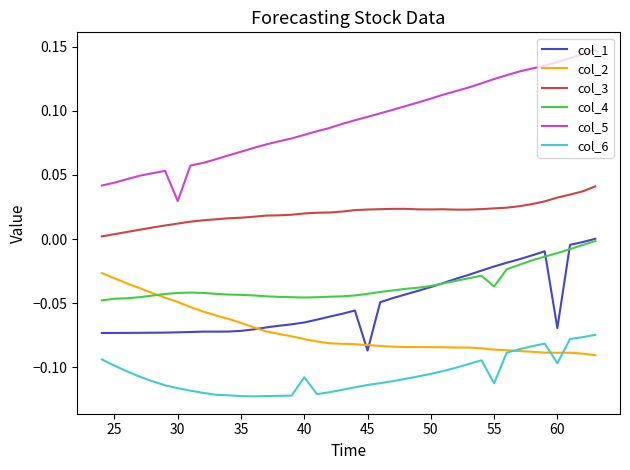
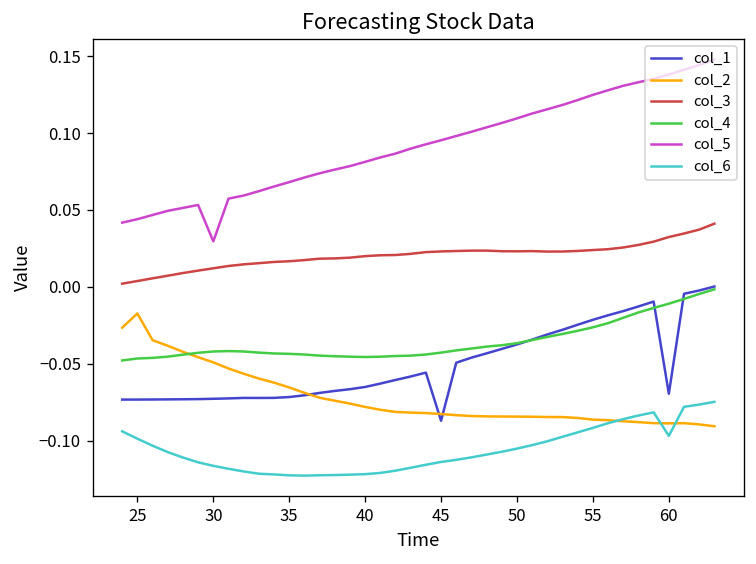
  {
    "col_1": {
      "25": -0.073,
      "30": -0.073,
      "35": -0.072,
      "40": -0.065,
      "45": -0.087,
      "55": -0.021,
      "60": -0.069
    },
    "col_2": {
-     "25": -0.031,
+     "25": -0.017,
      "30": -0.049,
      "35": -0.065,
      "40": -0.078,
      "45": -0.083,
      "50": -0.084,
      "55": -0.086,
      "60": -0.089
    },
    "col_3": {
      "25": 0.004,
      "30": 0.012,
      "35": 0.017,
      "40": 0.020,
      "45": 0.023,
      "50": 0.023,
      "55": 0.024,
      "60": 0.032
    },
    "col_4": {
      "25": -0.047,
      "30": -0.042,
      "35": -0.043,
      "40": -0.046,
      "45": -0.043,
-     "55": -0.037,
+     "55": -0.026,
      "60": -0.011
    },
    "col_5": {
      "25": 0.044,
      "30": 0.030,
      "35": 0.068,
      "40": 0.081,
      "45": 0.095,
      "50": 0.110,
      "55": 0.125
    },
    "col_6": {
      "25": -0.099,
      "30": -0.116,
      "35": -0.122,
-     "40": -0.108,
+     "40": -0.122,
      "45": -0.114,
      "50": -0.105,
-     "55": -0.112,
+     "55": -0.092,
      "60": -0.097
    }
  }
